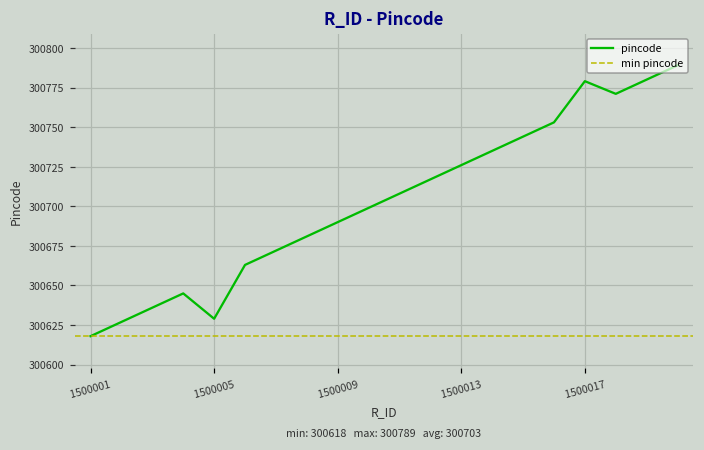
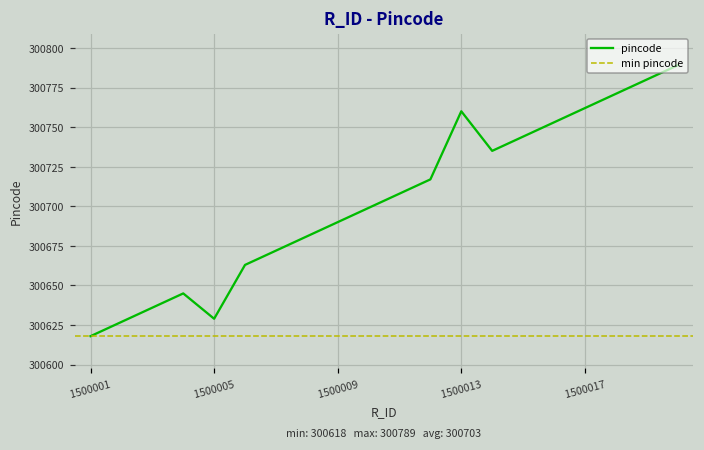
  {
    "1500001": 300618,
    "1500005": 300629,
    "1500009": 300690,
-   "1500013": 300726,
-   "1500017": 300779
+   "1500013": 300760,
+   "1500017": 300762
  }
